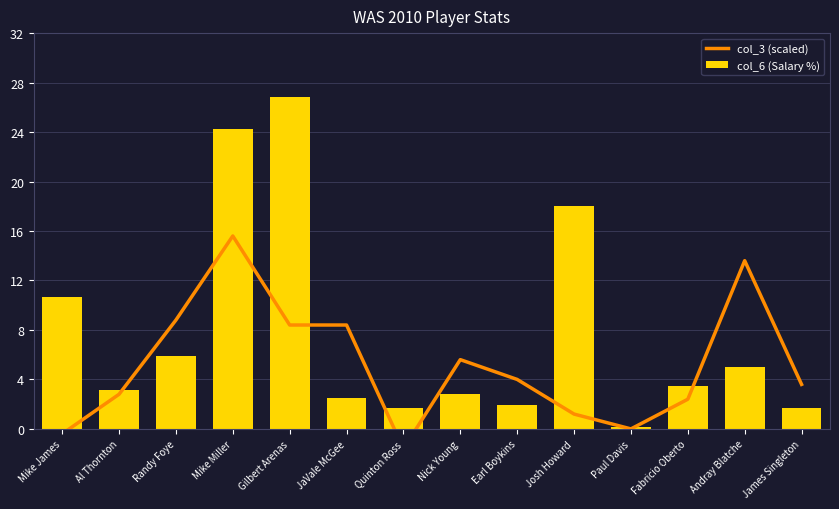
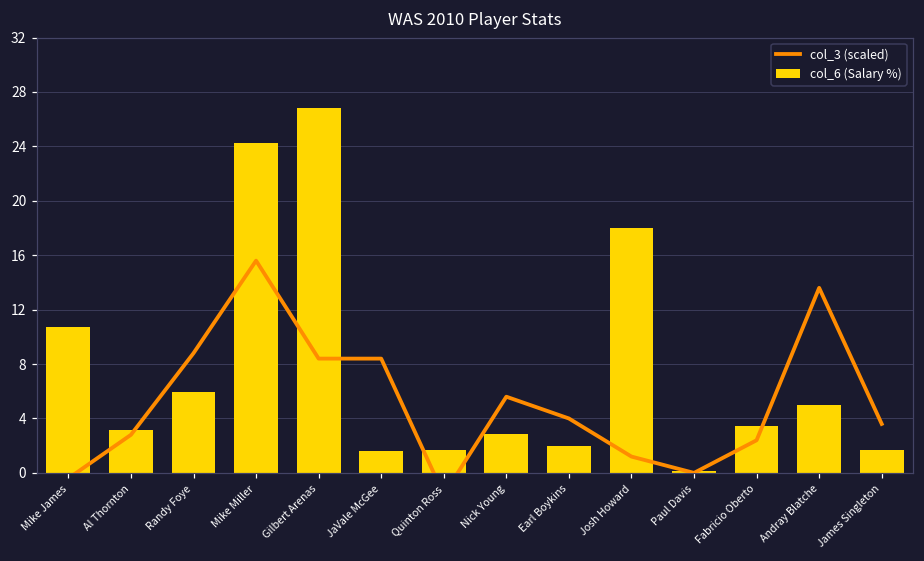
  {
    "col_6 (Salary %)": {
      "Mike James": 10.7,
      "Al Thornton": 3.1,
      "Randy Foye": 5.9,
      "Mike Miller": 24.2,
      "Gilbert Arenas": 26.8,
-     "JaVale McGee": 2.5,
+     "JaVale McGee": 1.6,
      "Quinton Ross": 1.7,
      "Nick Young": 2.8,
      "Earl Boykins": 2.0,
      "Josh Howard": 18.0,
      "Fabricio Oberto": 3.5,
      "Andray Blatche": 5.0,
      "James Singleton": 1.7
    },
    "col_3 (scaled)": {
      "Al Thornton": 2.8,
      "Randy Foye": 8.8,
      "Mike Miller": 15.6,
      "Gilbert Arenas": 8.4,
      "JaVale McGee": 8.4,
      "Nick Young": 5.6,
      "Earl Boykins": 4.0,
      "Josh Howard": 1.2,
      "Paul Davis": 0.0,
      "Fabricio Oberto": 2.4,
      "Andray Blatche": 13.6,
      "James Singleton": 3.6
    }
  }
